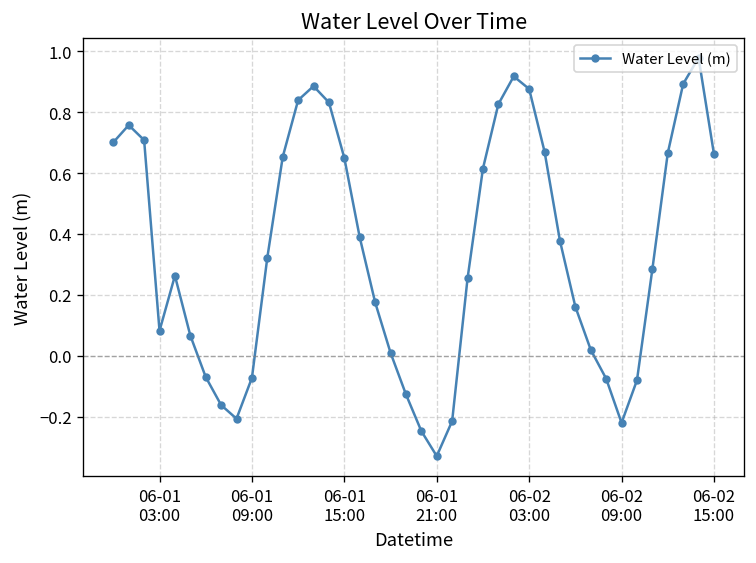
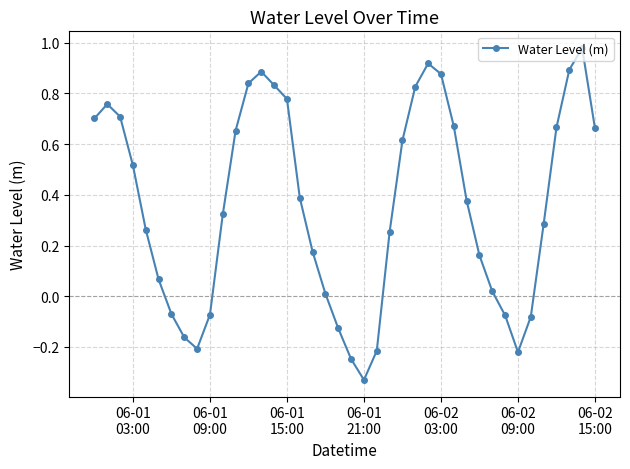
  {
-   "06-01 03:00": 0.08,
+   "06-01 03:00": 0.52,
    "06-01 09:00": -0.07,
-   "06-01 15:00": 0.65,
+   "06-01 15:00": 0.78,
    "06-01 21:00": -0.33,
    "06-02 03:00": 0.88,
    "06-02 09:00": -0.22,
    "06-02 15:00": 0.66
  }
